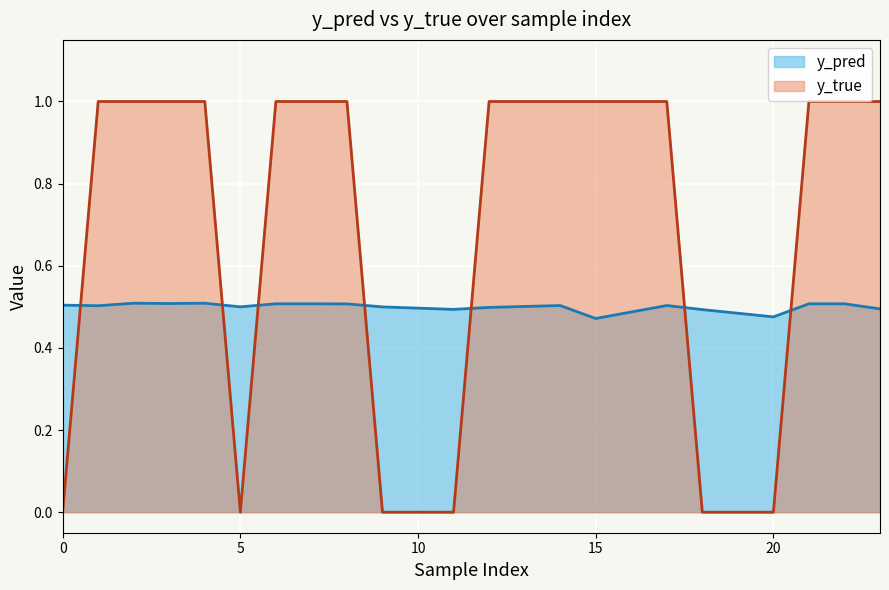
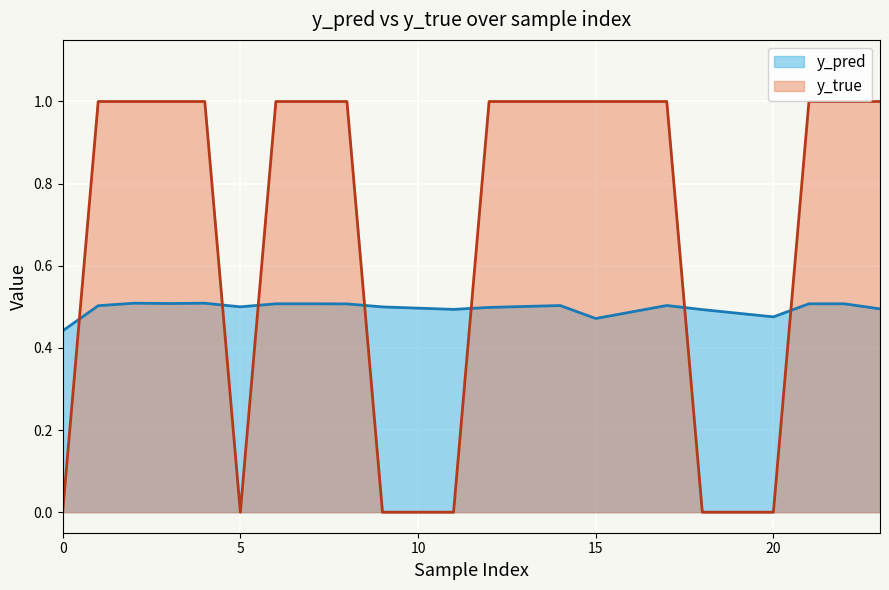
  {
    "y_pred": {
-     "0": 0.50,
+     "0": 0.44,
      "5": 0.50,
      "15": 0.47,
      "20": 0.48
    },
    "y_true": {
      "0": 0.00,
      "5": 0.00,
      "15": 1.00,
      "20": 0.00
    }
  }
